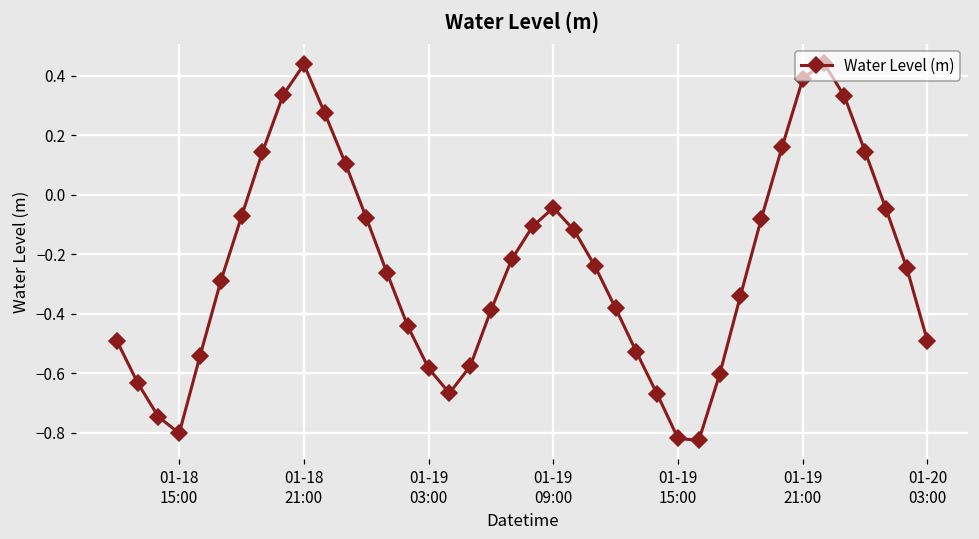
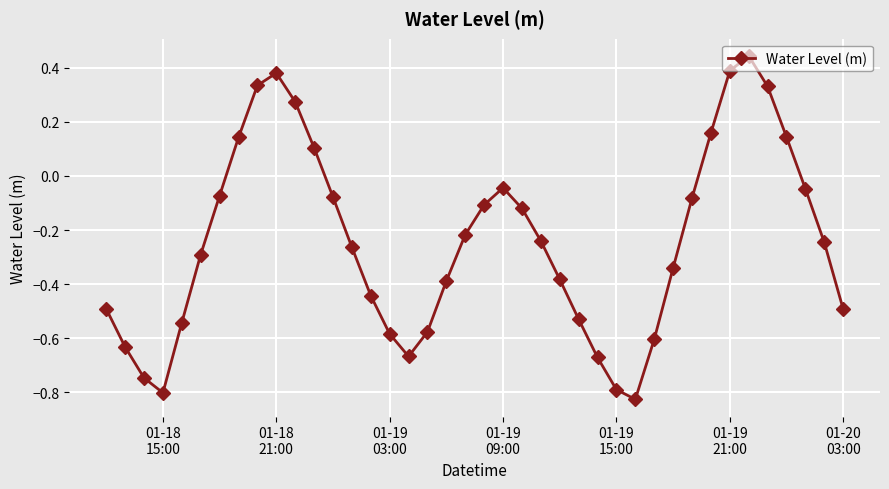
  {
    "01-18 15:00": -0.80,
-   "01-18 21:00": 0.44,
+   "01-18 21:00": 0.38,
    "01-19 03:00": -0.58,
    "01-19 09:00": -0.04,
-   "01-19 15:00": -0.82,
+   "01-19 15:00": -0.79,
    "01-20 03:00": -0.49
  }
